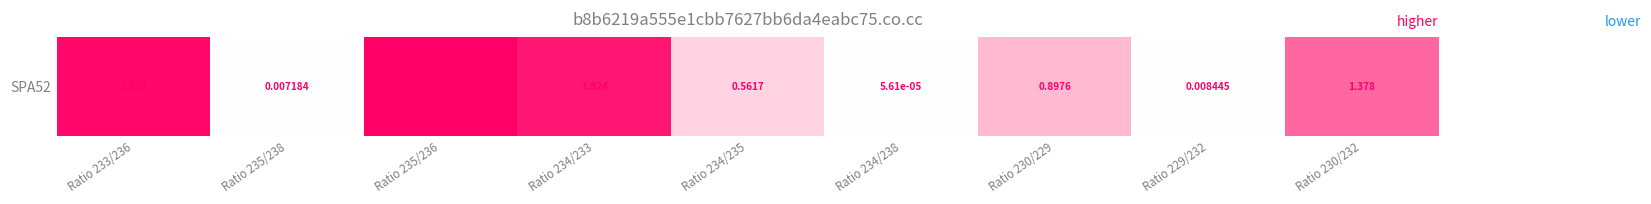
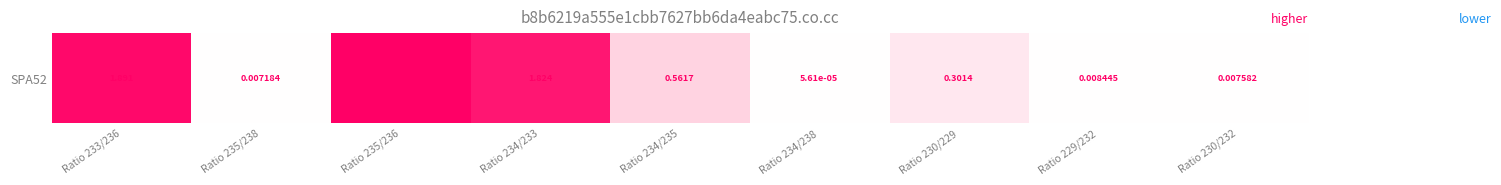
  {
    "SPA52": {
      "Ratio 235/238": "0.007184",
      "Ratio 234/235": "0.5617",
      "Ratio 234/238": "5.61e-05",
-     "Ratio 230/229": "0.8976",
+     "Ratio 230/229": "0.3014",
      "Ratio 229/232": "0.008445",
-     "Ratio 230/232": "1.378"
+     "Ratio 230/232": "0.007582"
    }
  }
